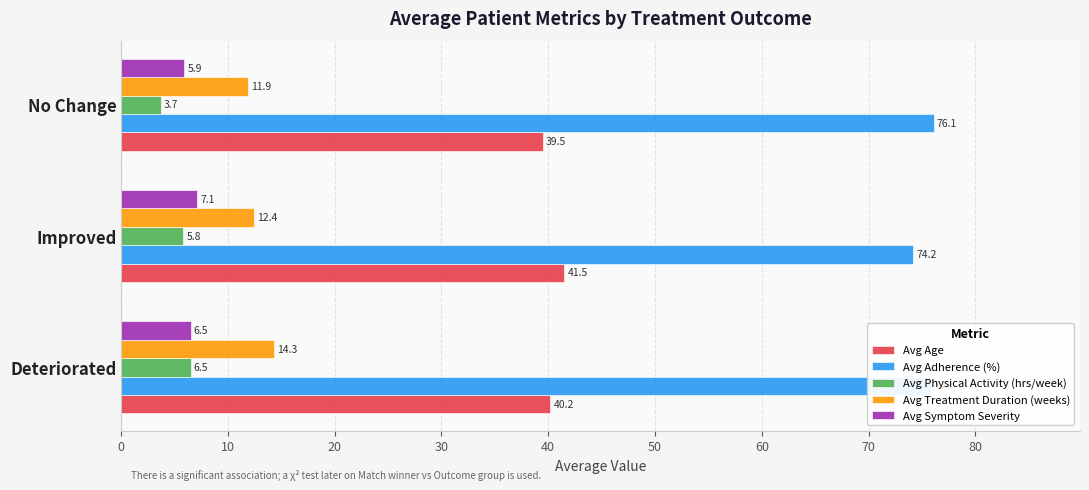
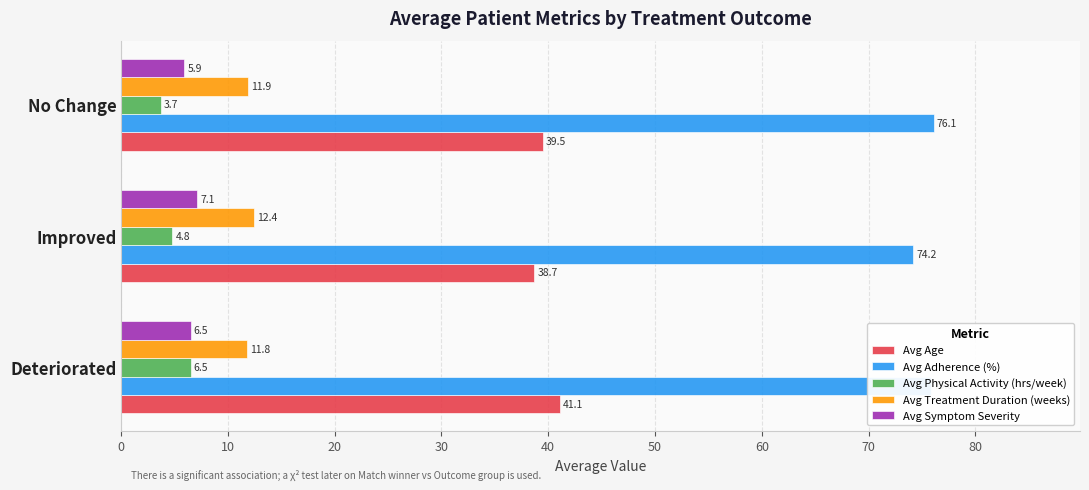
  {
    "Avg Age": {
      "No Change": 39.5,
-     "Improved": 41.5,
-     "Deteriorated": 40.2
+     "Improved": 38.7,
+     "Deteriorated": 41.1
    },
    "Avg Adherence (%)": {
      "No Change": 76.1,
      "Improved": 74.2
    },
    "Avg Physical Activity (hrs/week)": {
      "No Change": 3.7,
-     "Improved": 5.8,
+     "Improved": 4.8,
      "Deteriorated": 6.5
    },
    "Avg Treatment Duration (weeks)": {
      "No Change": 11.9,
      "Improved": 12.4,
-     "Deteriorated": 14.3
+     "Deteriorated": 11.8
    },
    "Avg Symptom Severity": {
      "No Change": 5.9,
      "Improved": 7.1,
      "Deteriorated": 6.5
    }
  }
